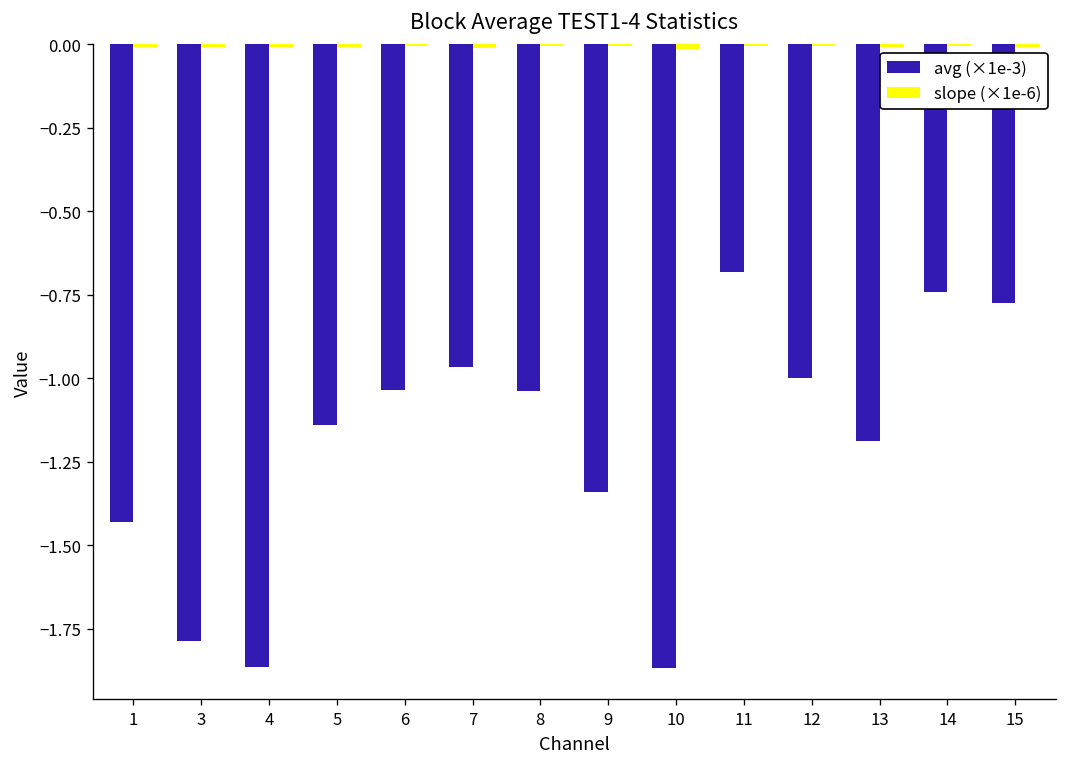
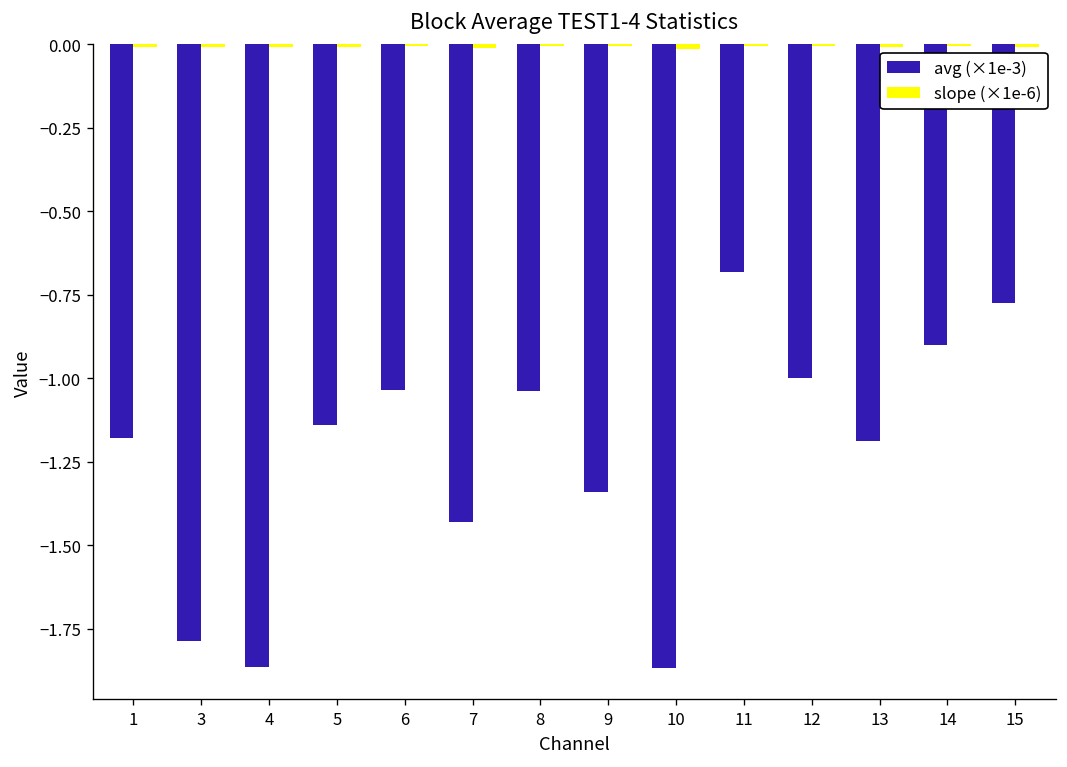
  {
    "avg (×1e-3)": {
-     "1": -1.43,
+     "1": -1.18,
      "3": -1.79,
      "4": -1.86,
      "5": -1.14,
      "6": -1.04,
-     "7": -0.97,
+     "7": -1.43,
      "8": -1.04,
      "9": -1.34,
      "10": -1.87,
      "11": -0.68,
      "12": -1.00,
      "13": -1.19,
-     "14": -0.74,
+     "14": -0.90,
      "15": -0.77
    },
    "slope (×1e-6)": {
      "7": -0.01,
      "10": -0.01
    }
  }
